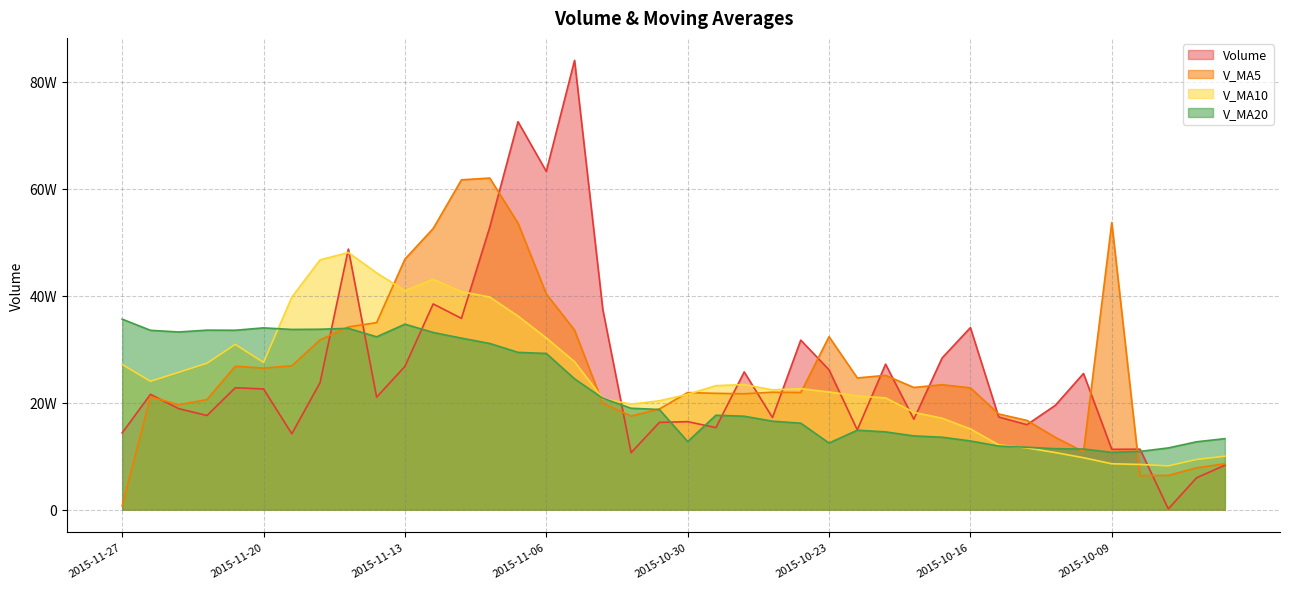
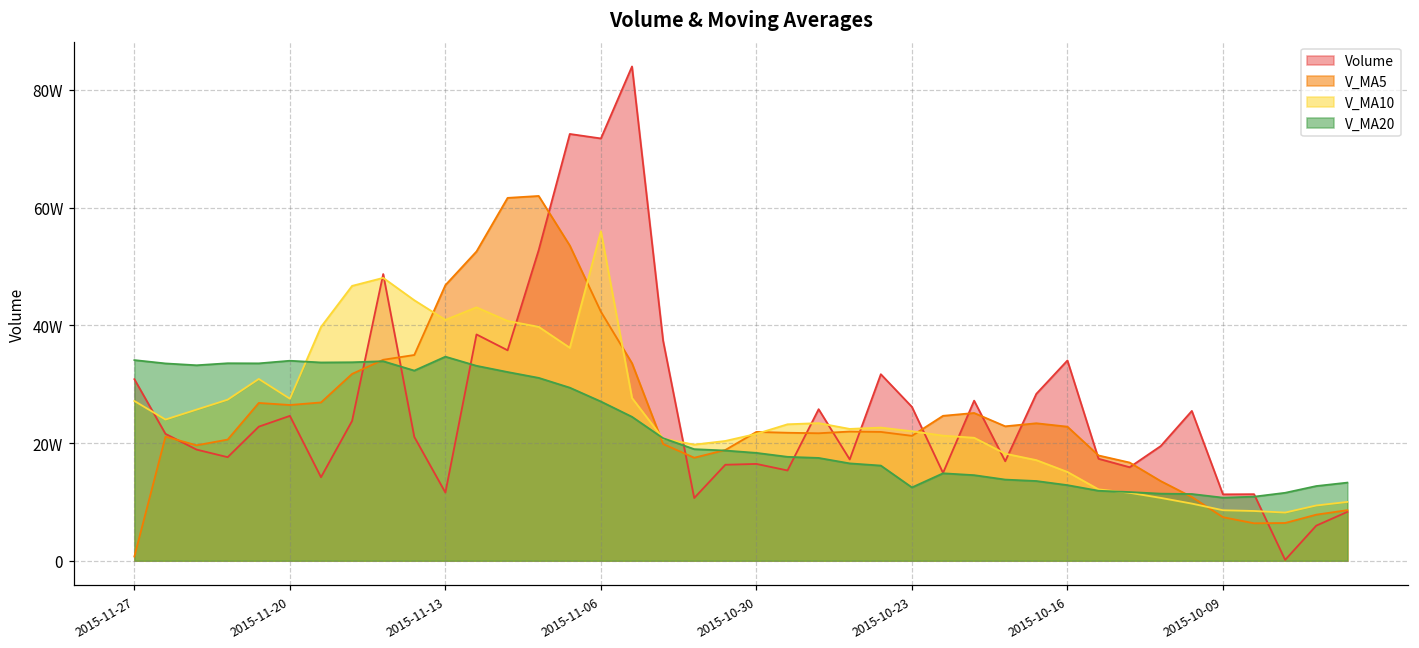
  {
    "Volume": {
-     "2015-11-27": "14W",
-     "2015-11-20": "23W",
-     "2015-11-13": "27W",
-     "2015-11-06": "63W",
+     "2015-11-27": "31W",
+     "2015-11-20": "25W",
+     "2015-11-13": "12W",
+     "2015-11-06": "72W",
      "2015-10-30": "16W",
      "2015-10-23": "26W",
      "2015-10-16": "34W",
      "2015-10-09": "11W"
    },
    "V_MA5": {
      "2015-11-27": "1W",
      "2015-11-20": "26W",
      "2015-11-13": "47W",
-     "2015-11-06": "40W",
-     "2015-10-23": "32W",
+     "2015-11-06": "42W",
+     "2015-10-23": "21W",
      "2015-10-16": "23W",
-     "2015-10-09": "54W"
+     "2015-10-09": "7W"
    },
    "V_MA10": {
      "2015-11-27": "27W",
      "2015-11-20": "28W",
      "2015-11-13": "41W",
-     "2015-11-06": "32W",
+     "2015-11-06": "56W",
      "2015-10-23": "22W",
      "2015-10-16": "15W",
      "2015-10-09": "9W"
    },
    "V_MA20": {
-     "2015-11-27": "36W",
+     "2015-11-27": "34W",
      "2015-11-20": "34W",
      "2015-11-13": "35W",
-     "2015-11-06": "29W",
-     "2015-10-30": "13W",
+     "2015-11-06": "27W",
+     "2015-10-30": "18W",
      "2015-10-23": "12W",
      "2015-10-16": "13W",
      "2015-10-09": "11W"
    }
  }
